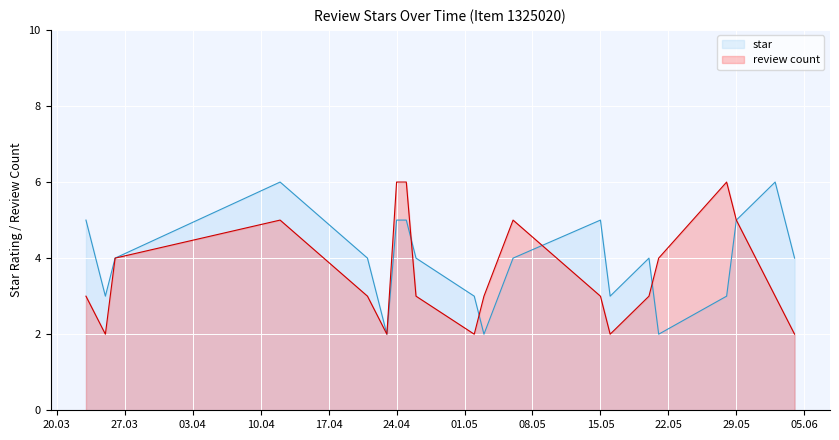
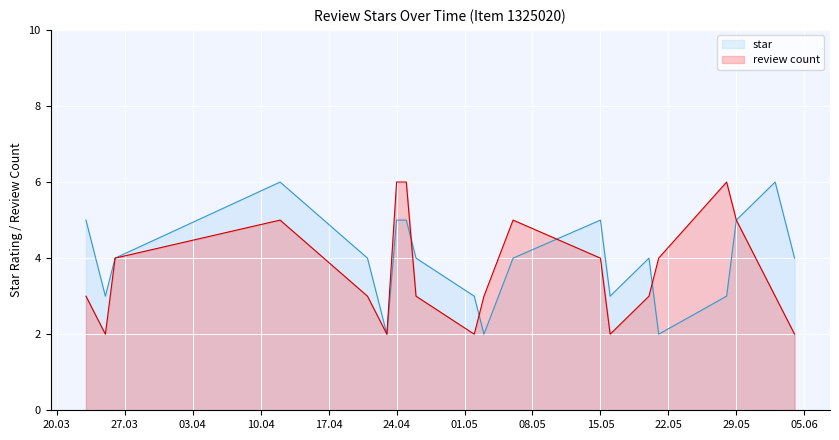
  {
    "star": {
      "24.04": 5,
      "15.05": 5
    },
    "review count": {
      "24.04": 6,
-     "15.05": 3
+     "15.05": 4
    }
  }
